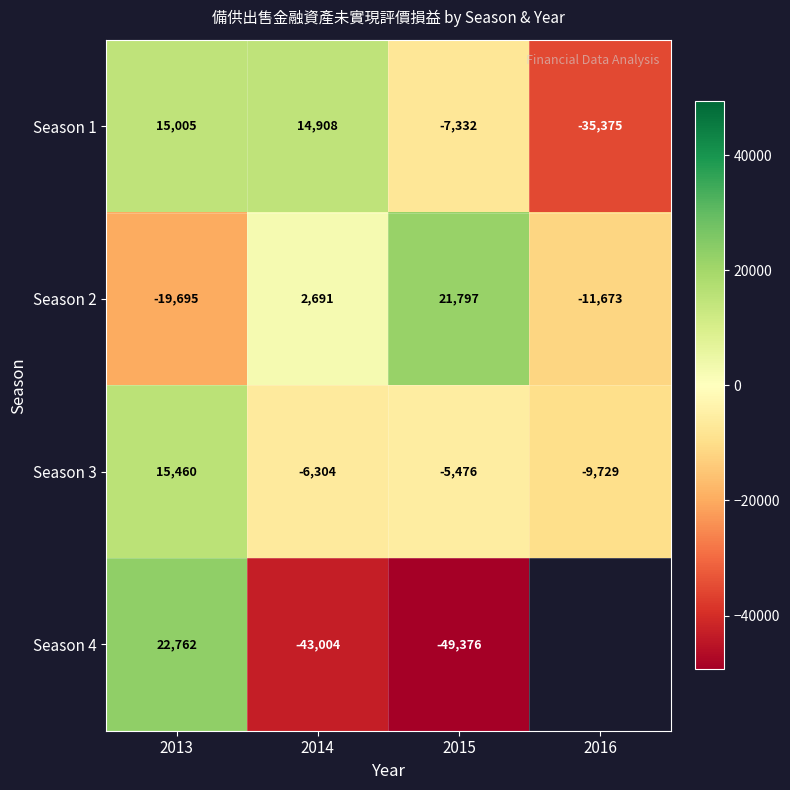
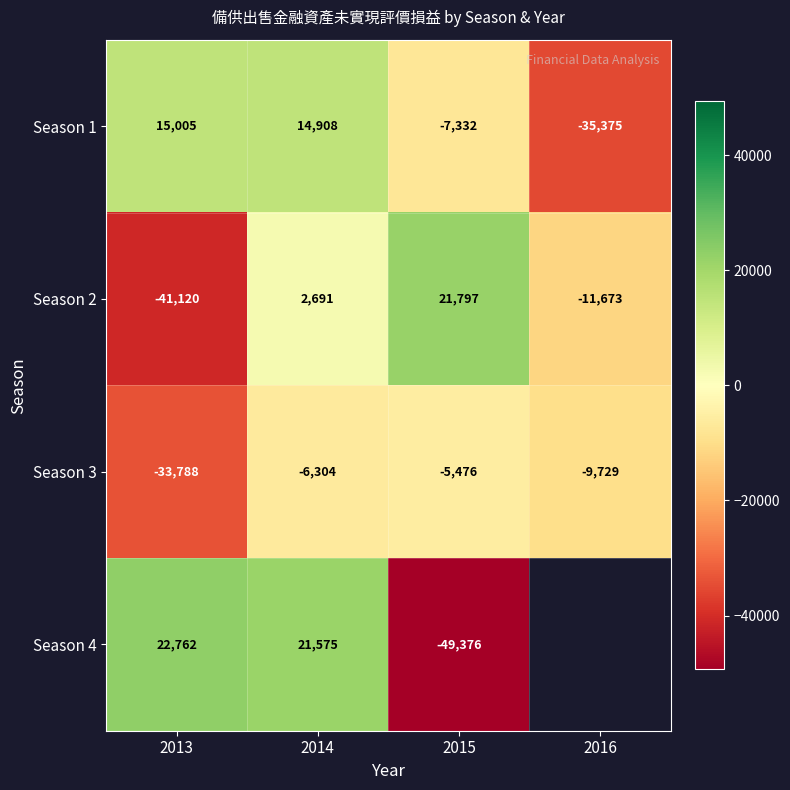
  {
    "Season 1": {
      "2013": "15,005",
      "2014": "14,908",
      "2015": "-7,332"
    },
    "Season 2": {
-     "2013": "-19,695",
+     "2013": "-41,120",
      "2014": "2,691",
      "2015": "21,797",
      "2016": "-11,673"
    },
    "Season 3": {
-     "2013": "15,460",
+     "2013": "-33,788",
      "2014": "-6,304",
      "2015": "-5,476",
      "2016": "-9,729"
    },
    "Season 4": {
      "2013": "22,762",
-     "2014": "-43,004",
+     "2014": "21,575",
      "2015": "-49,376"
    }
  }
